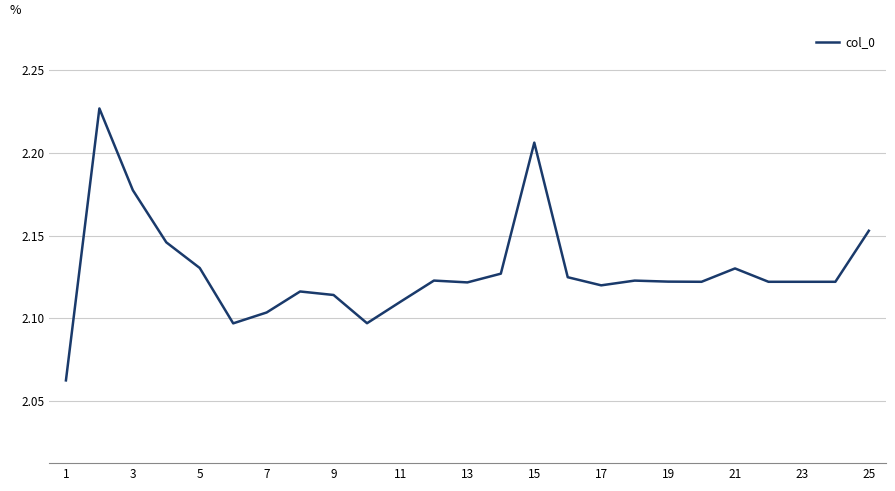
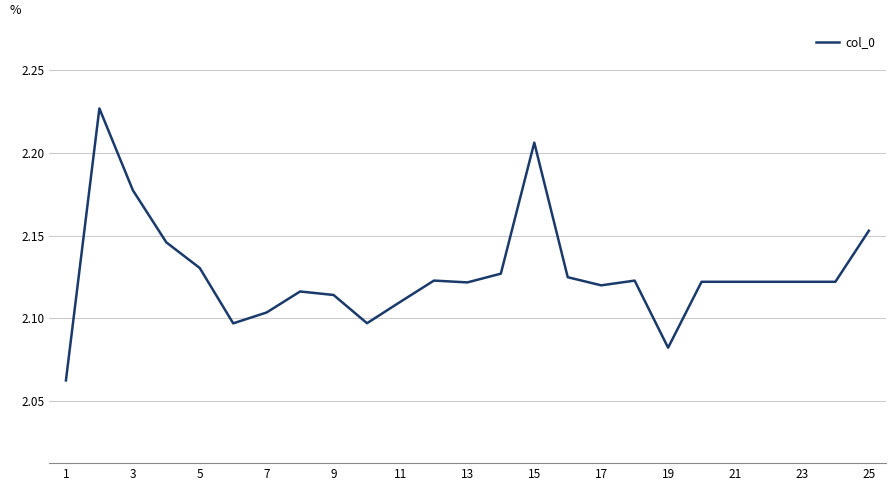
  {
    "1": 2.063,
    "3": 2.177,
    "5": 2.130,
    "7": 2.104,
    "9": 2.114,
    "11": 2.110,
    "13": 2.122,
    "15": 2.206,
    "17": 2.120,
-   "19": 2.122,
-   "21": 2.130,
+   "19": 2.082,
+   "21": 2.122,
    "23": 2.122,
    "25": 2.153
  }
